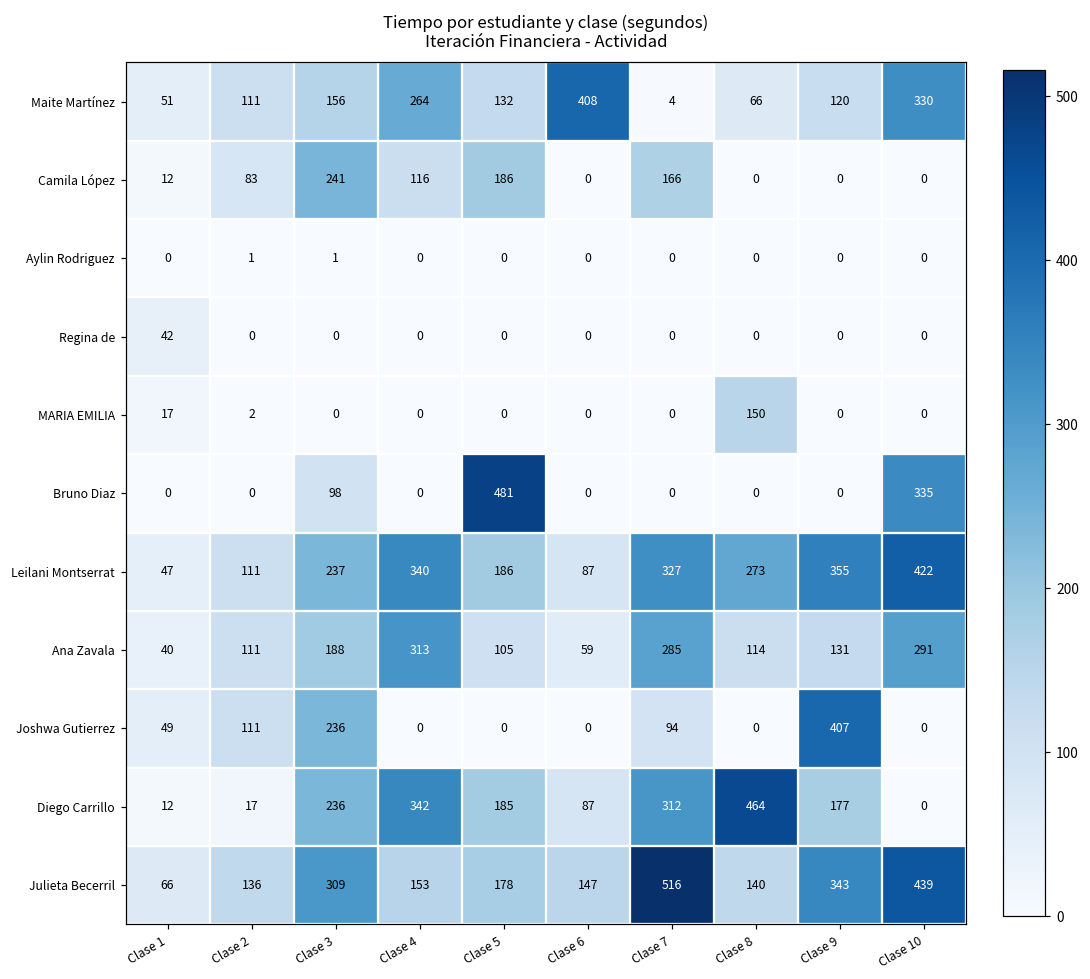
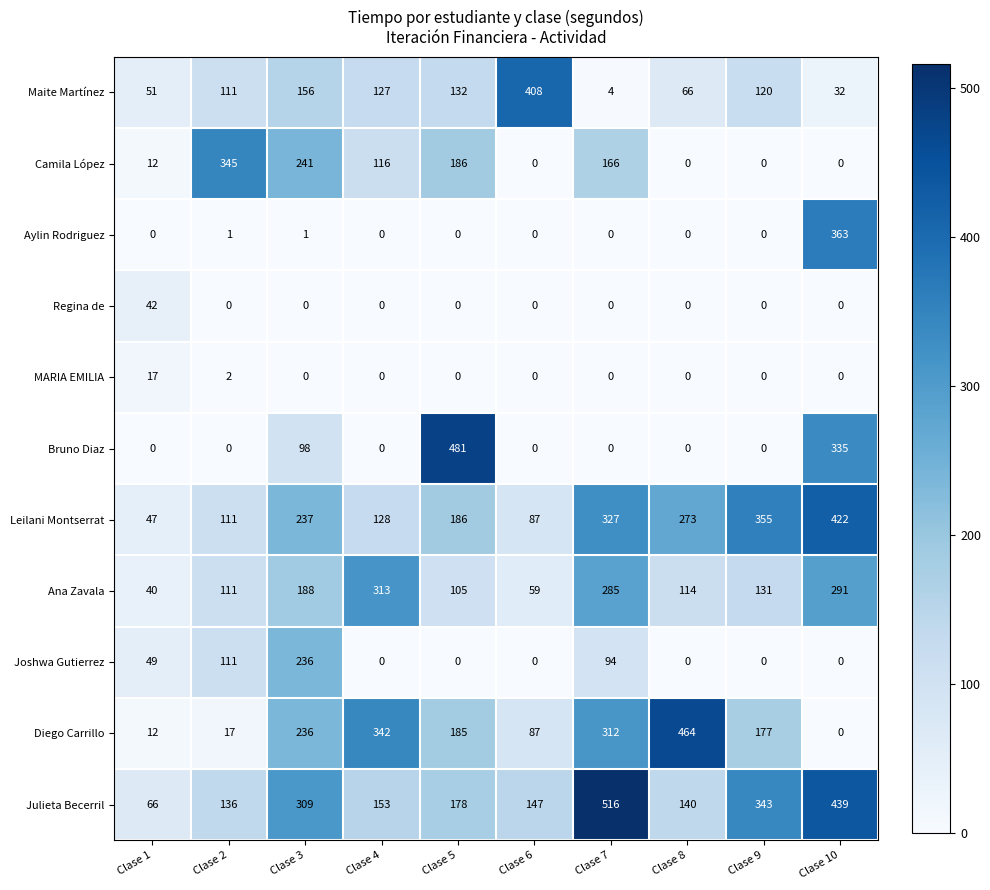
  {
    "Maite Martínez": {
      "Clase 1": 51,
      "Clase 2": 111,
      "Clase 3": 156,
-     "Clase 4": 264,
+     "Clase 4": 127,
      "Clase 5": 132,
      "Clase 6": 408,
      "Clase 7": 4,
      "Clase 8": 66,
      "Clase 9": 120,
-     "Clase 10": 330
+     "Clase 10": 32
    },
    "Camila López": {
      "Clase 1": 12,
-     "Clase 2": 83,
+     "Clase 2": 345,
      "Clase 3": 241,
      "Clase 4": 116,
      "Clase 5": 186,
      "Clase 6": 0,
      "Clase 7": 166,
      "Clase 8": 0,
      "Clase 9": 0,
      "Clase 10": 0
    },
    "Aylin Rodriguez": {
      "Clase 1": 0,
      "Clase 2": 1,
      "Clase 3": 1,
      "Clase 4": 0,
      "Clase 5": 0,
      "Clase 6": 0,
      "Clase 7": 0,
      "Clase 8": 0,
      "Clase 9": 0,
-     "Clase 10": 0
+     "Clase 10": 363
    },
    "Regina de": {
      "Clase 1": 42,
      "Clase 2": 0,
      "Clase 3": 0,
      "Clase 4": 0,
      "Clase 5": 0,
      "Clase 6": 0,
      "Clase 7": 0,
      "Clase 8": 0,
      "Clase 9": 0,
      "Clase 10": 0
    },
    "MARIA EMILIA": {
      "Clase 1": 17,
      "Clase 2": 2,
      "Clase 3": 0,
      "Clase 4": 0,
      "Clase 5": 0,
      "Clase 6": 0,
      "Clase 7": 0,
-     "Clase 8": 150,
+     "Clase 8": 0,
      "Clase 9": 0,
      "Clase 10": 0
    },
    "Bruno Diaz": {
      "Clase 1": 0,
      "Clase 2": 0,
      "Clase 3": 98,
      "Clase 4": 0,
      "Clase 5": 481,
      "Clase 6": 0,
      "Clase 7": 0,
      "Clase 8": 0,
      "Clase 9": 0,
      "Clase 10": 335
    },
    "Leilani Montserrat": {
      "Clase 1": 47,
      "Clase 2": 111,
      "Clase 3": 237,
-     "Clase 4": 340,
+     "Clase 4": 128,
      "Clase 5": 186,
      "Clase 6": 87,
      "Clase 7": 327,
      "Clase 8": 273,
      "Clase 9": 355,
      "Clase 10": 422
    },
    "Ana Zavala": {
      "Clase 1": 40,
      "Clase 2": 111,
      "Clase 3": 188,
      "Clase 4": 313,
      "Clase 5": 105,
      "Clase 6": 59,
      "Clase 7": 285,
      "Clase 8": 114,
      "Clase 9": 131,
      "Clase 10": 291
    },
    "Joshwa Gutierrez": {
      "Clase 1": 49,
      "Clase 2": 111,
      "Clase 3": 236,
      "Clase 4": 0,
      "Clase 5": 0,
      "Clase 6": 0,
      "Clase 7": 94,
      "Clase 8": 0,
-     "Clase 9": 407,
+     "Clase 9": 0,
      "Clase 10": 0
    },
    "Diego Carrillo": {
      "Clase 1": 12,
      "Clase 2": 17,
      "Clase 3": 236,
      "Clase 4": 342,
      "Clase 5": 185,
      "Clase 6": 87,
      "Clase 7": 312,
      "Clase 8": 464,
      "Clase 9": 177,
      "Clase 10": 0
    },
    "Julieta Becerril": {
      "Clase 1": 66,
      "Clase 2": 136,
      "Clase 3": 309,
      "Clase 4": 153,
      "Clase 5": 178,
      "Clase 6": 147,
      "Clase 7": 516,
      "Clase 8": 140,
      "Clase 9": 343,
      "Clase 10": 439
    }
  }
